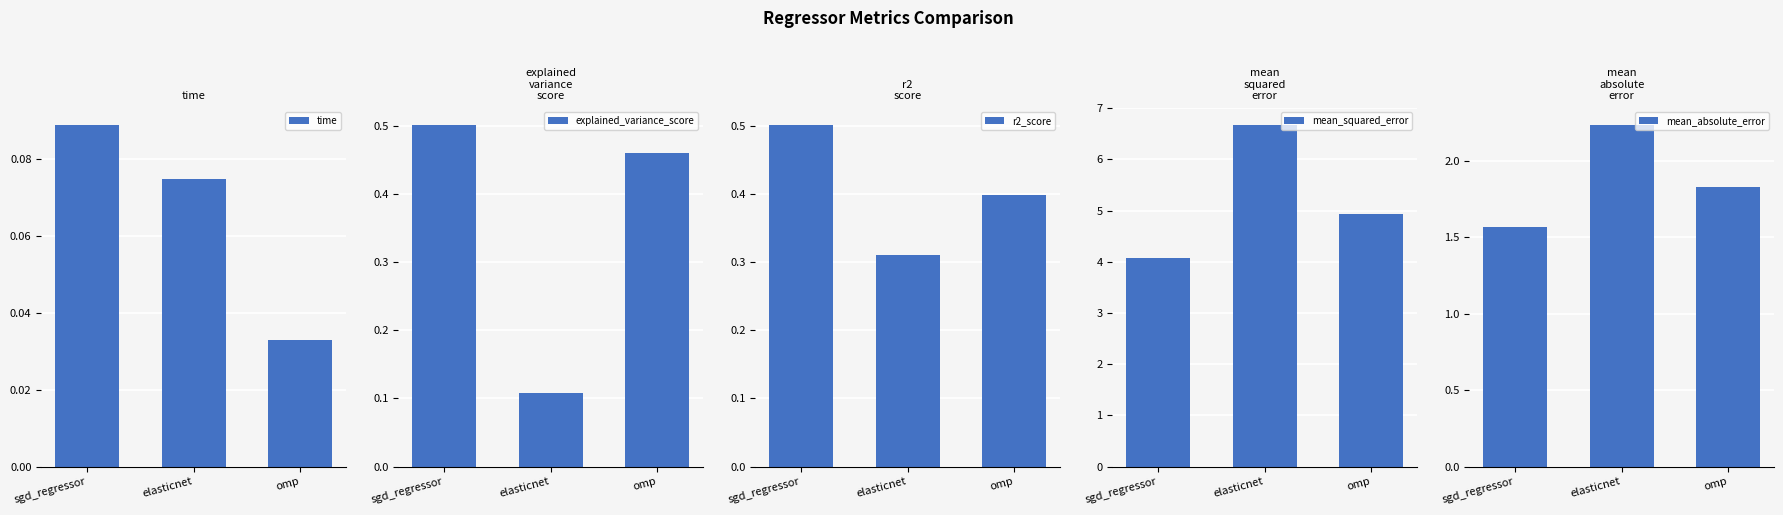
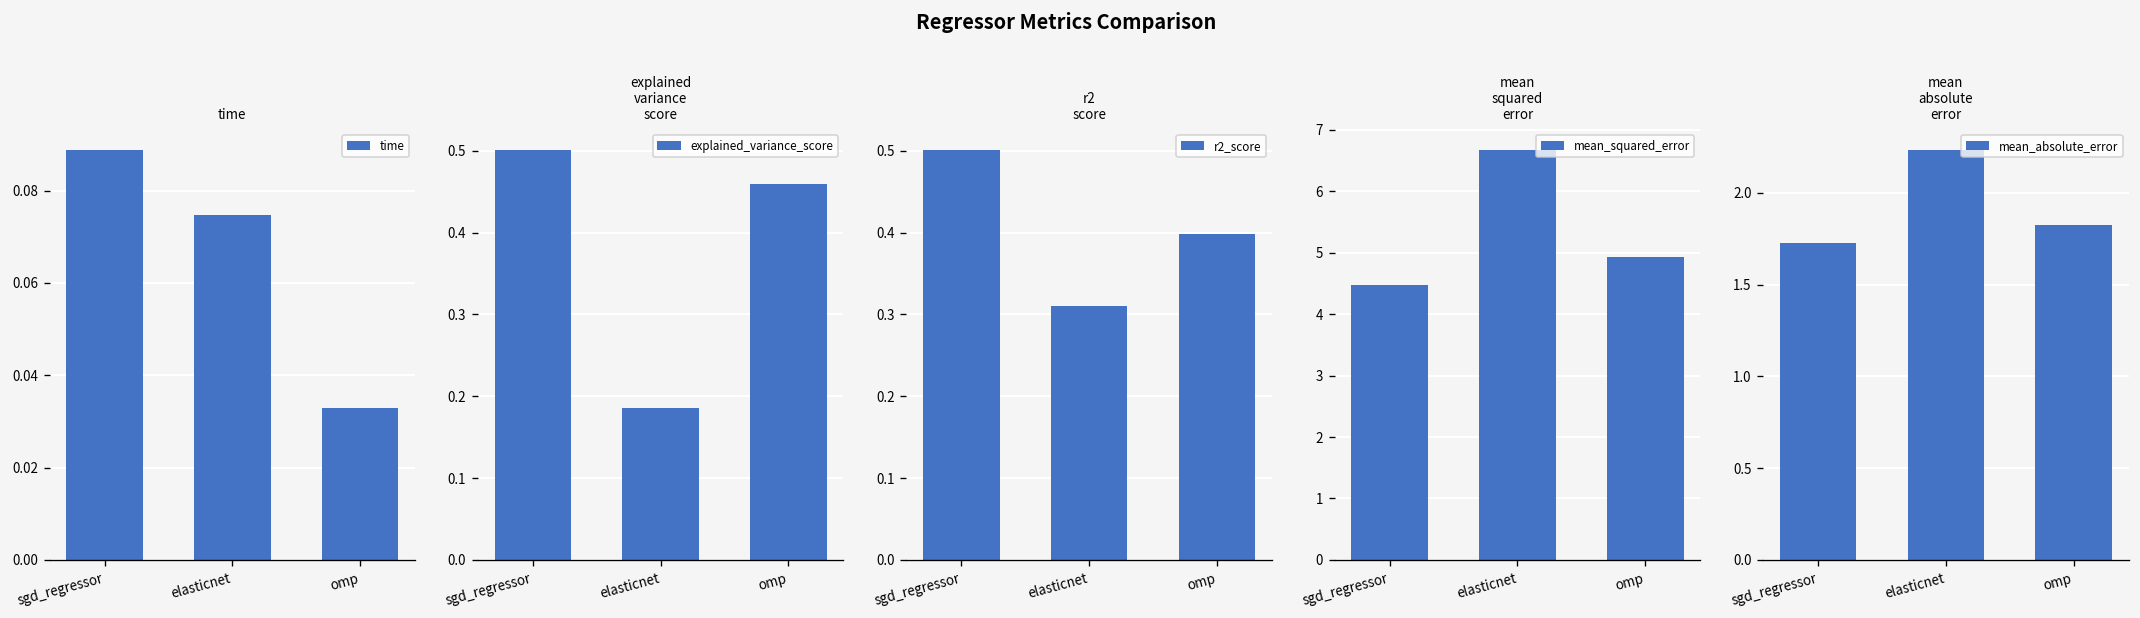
  {
    "time": {
      "sgd_regressor": 0.089,
      "elasticnet": 0.075,
      "omp": 0.033
    },
    "explained variance score": {
      "sgd_regressor": 0.50,
-     "elasticnet": 0.11,
+     "elasticnet": 0.19,
      "omp": 0.46
    },
    "r2 score": {
      "sgd_regressor": 0.50,
      "elasticnet": 0.31,
      "omp": 0.40
    },
    "mean squared error": {
-     "sgd_regressor": 4.1,
+     "sgd_regressor": 4.5,
      "elasticnet": 6.7,
      "omp": 4.9
    },
    "mean absolute error": {
-     "sgd_regressor": 1.56,
+     "sgd_regressor": 1.73,
      "elasticnet": 2.24,
      "omp": 1.83
    }
  }
